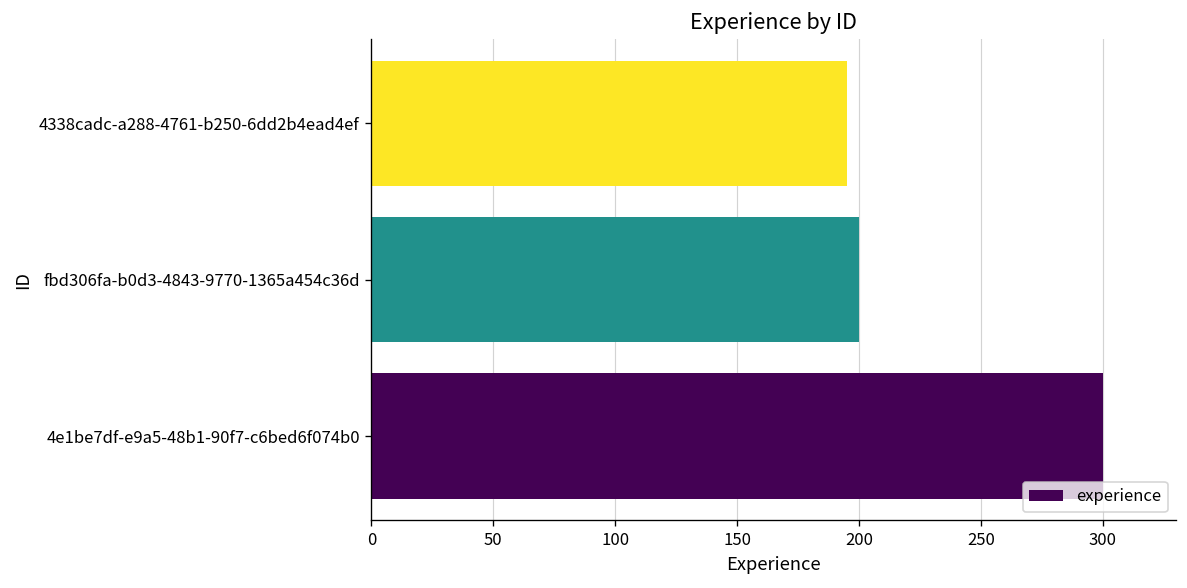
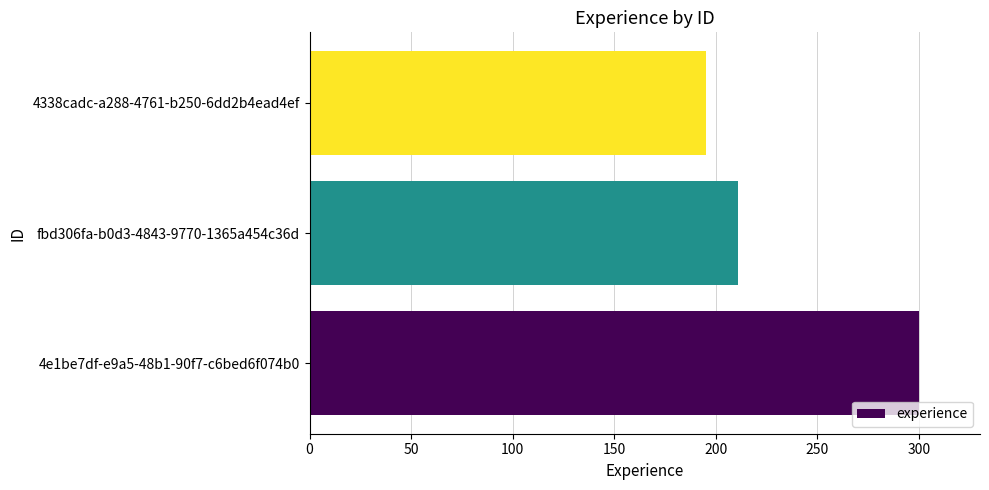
  {
    "4338cadc-a288-4761-b250-6dd2b4ead4ef": 195,
-   "fbd306fa-b0d3-4843-9770-1365a454c36d": 200,
+   "fbd306fa-b0d3-4843-9770-1365a454c36d": 211,
    "4e1be7df-e9a5-48b1-90f7-c6bed6f074b0": 300
  }
